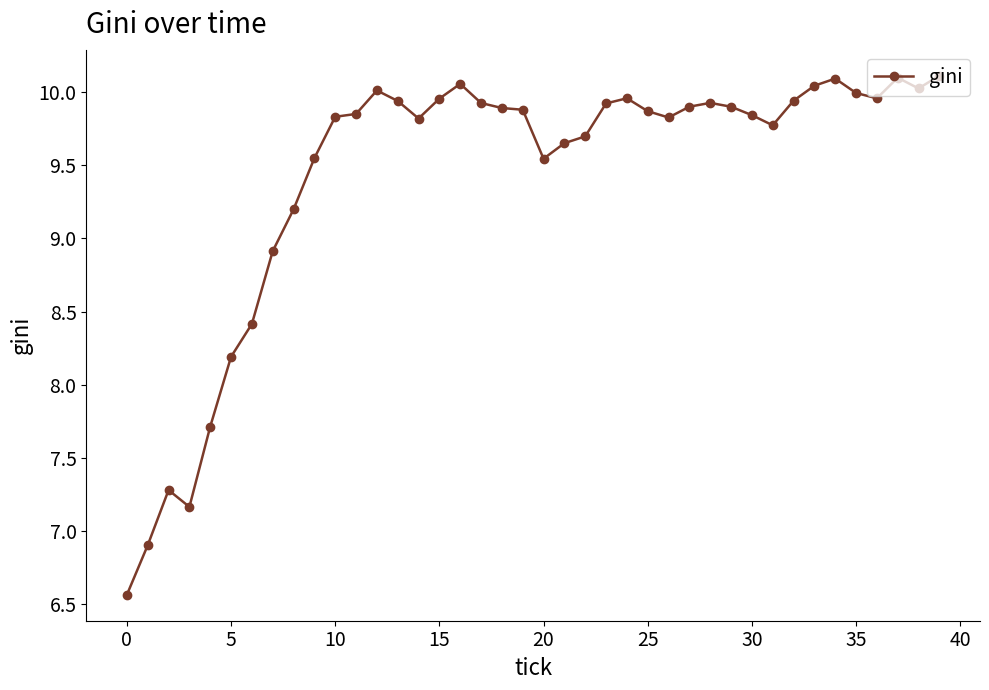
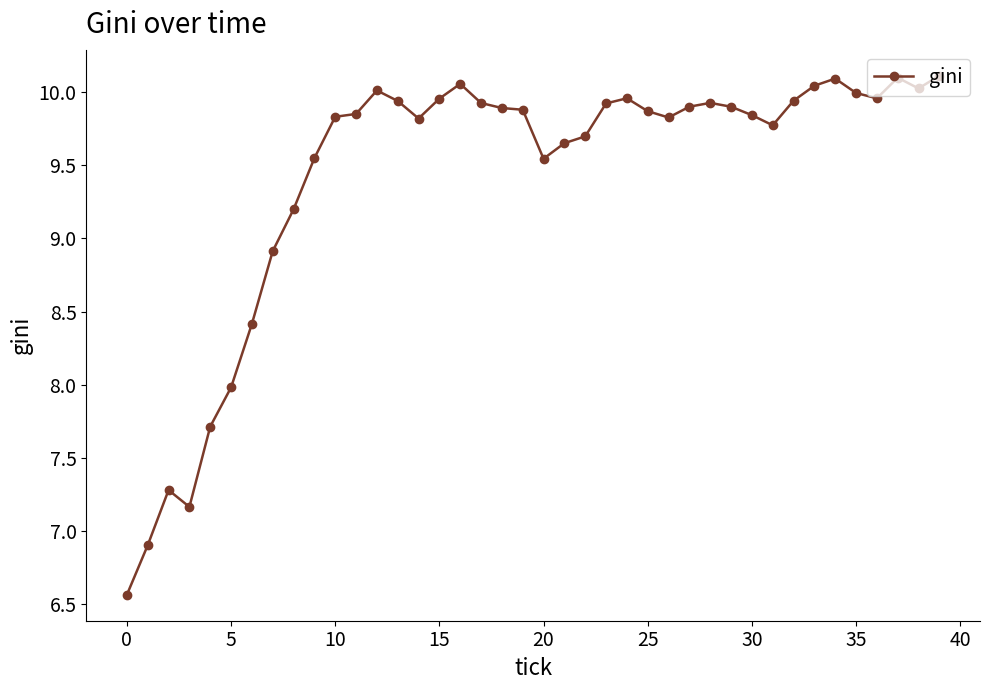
  {
    "0": 6.56,
-   "5": 8.19,
+   "5": 7.98,
    "10": 9.83,
    "15": 9.96,
    "20": 9.55,
    "25": 9.87,
    "30": 9.84,
    "35": 9.99
  }
